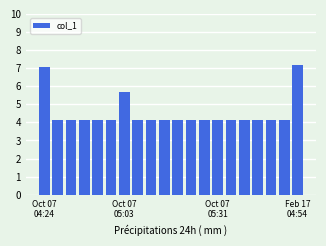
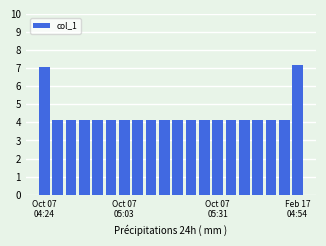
  {
    "Oct 07 04:24": 7.0,
-   "Oct 07 05:03": 5.7,
+   "Oct 07 05:03": 4.1,
    "Oct 07 05:31": 4.1,
    "Feb 17 04:54": 7.2
  }
